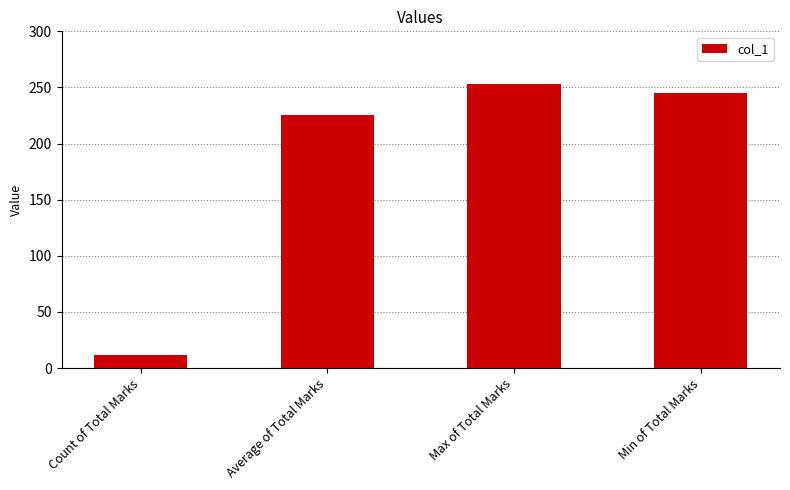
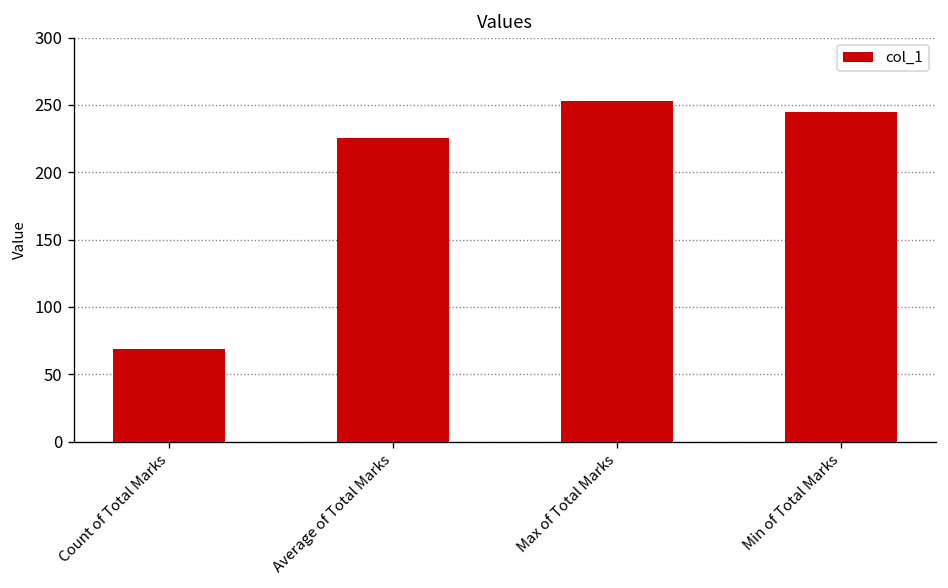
  {
-   "Count of Total Marks": 12,
+   "Count of Total Marks": 69,
    "Average of Total Marks": 225,
    "Max of Total Marks": 253,
    "Min of Total Marks": 245
  }
